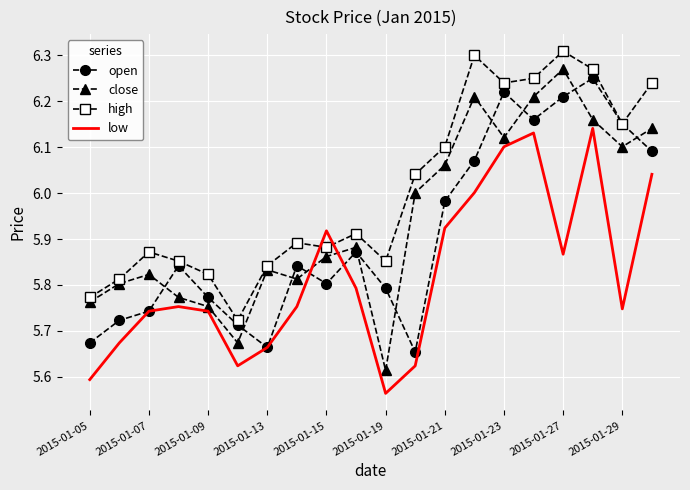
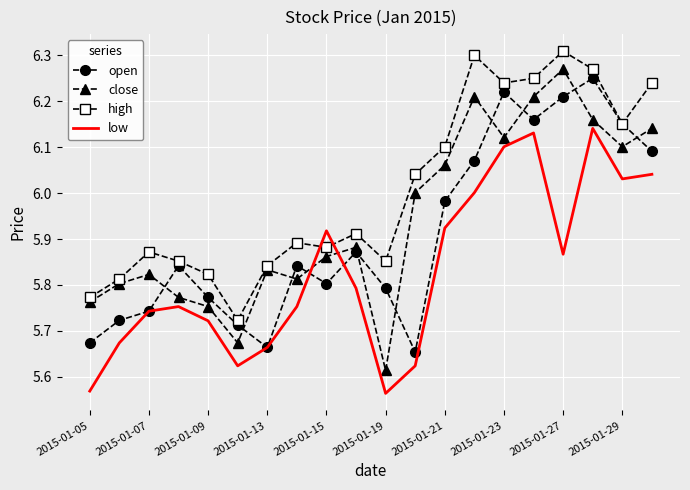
  {
    "low": {
-     "2015-01-05": 5.59,
-     "2015-01-09": 5.74,
+     "2015-01-05": 5.57,
+     "2015-01-09": 5.72,
      "2015-01-15": 5.92,
      "2015-01-19": 5.56,
      "2015-01-21": 5.92,
      "2015-01-23": 6.10,
      "2015-01-27": 5.87,
-     "2015-01-29": 5.75
+     "2015-01-29": 6.03
    }
  }
